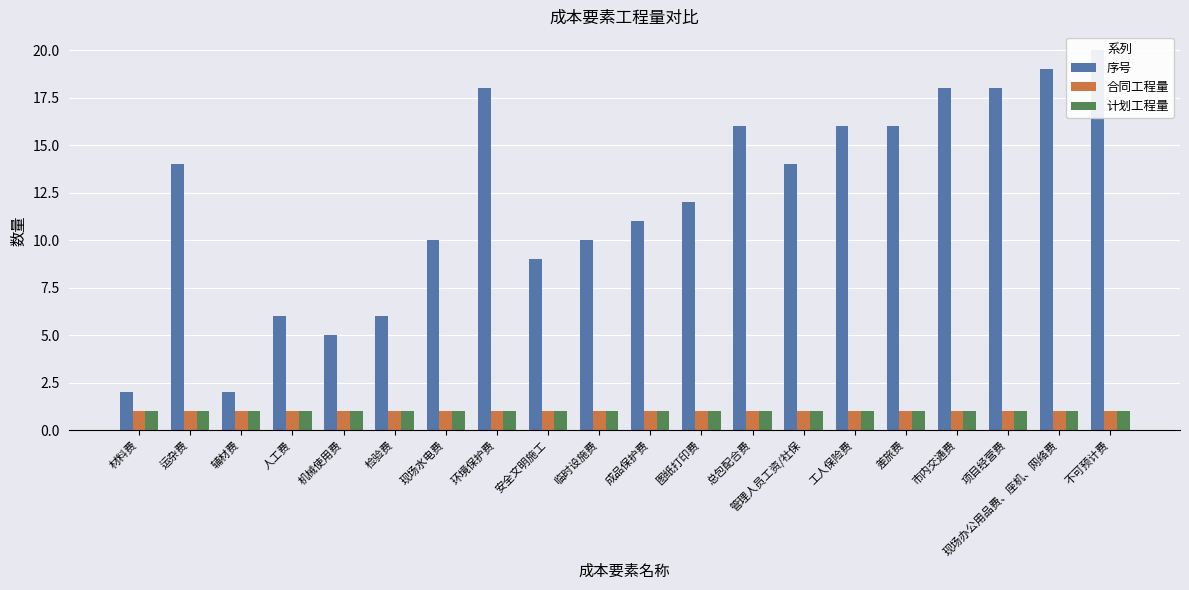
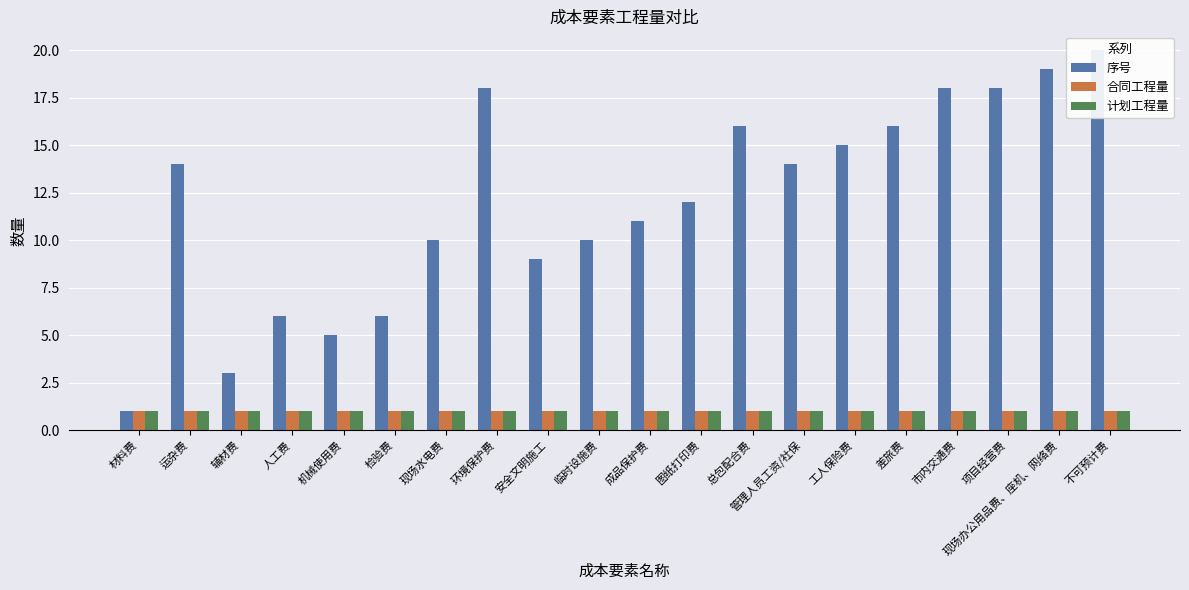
  {
    "序号": {
-     "材料费": 2,
+     "材料费": 1,
      "运杂费": 14,
-     "辅材费": 2,
+     "辅材费": 3,
      "人工费": 6,
      "机械使用费": 5,
      "检验费": 6,
      "现场水电费": 10,
      "环境保护费": 18,
      "安全文明施工": 9,
      "临时设施费": 10,
      "成品保护费": 11,
      "图纸打印费": 12,
      "总包配合费": 16,
      "管理人员工资/社保": 14,
-     "工人保险费": 16,
+     "工人保险费": 15,
      "差旅费": 16,
      "市内交通费": 18,
      "项目经营费": 18,
      "现场办公用品费、座机、网络费": 19
    },
    "合同工程量": {
      "材料费": 1,
      "运杂费": 1,
      "辅材费": 1,
      "人工费": 1,
      "机械使用费": 1,
      "检验费": 1,
      "现场水电费": 1,
      "环境保护费": 1,
      "安全文明施工": 1,
      "临时设施费": 1,
      "成品保护费": 1,
      "图纸打印费": 1,
      "总包配合费": 1,
      "管理人员工资/社保": 1,
      "工人保险费": 1,
      "差旅费": 1,
      "市内交通费": 1,
      "项目经营费": 1,
      "现场办公用品费、座机、网络费": 1,
      "不可预计费": 1
    },
    "计划工程量": {
      "材料费": 1,
      "运杂费": 1,
      "辅材费": 1,
      "人工费": 1,
      "机械使用费": 1,
      "检验费": 1,
      "现场水电费": 1,
      "环境保护费": 1,
      "安全文明施工": 1,
      "临时设施费": 1,
      "成品保护费": 1,
      "图纸打印费": 1,
      "总包配合费": 1,
      "管理人员工资/社保": 1,
      "工人保险费": 1,
      "差旅费": 1,
      "市内交通费": 1,
      "项目经营费": 1,
      "现场办公用品费、座机、网络费": 1,
      "不可预计费": 1
    }
  }
